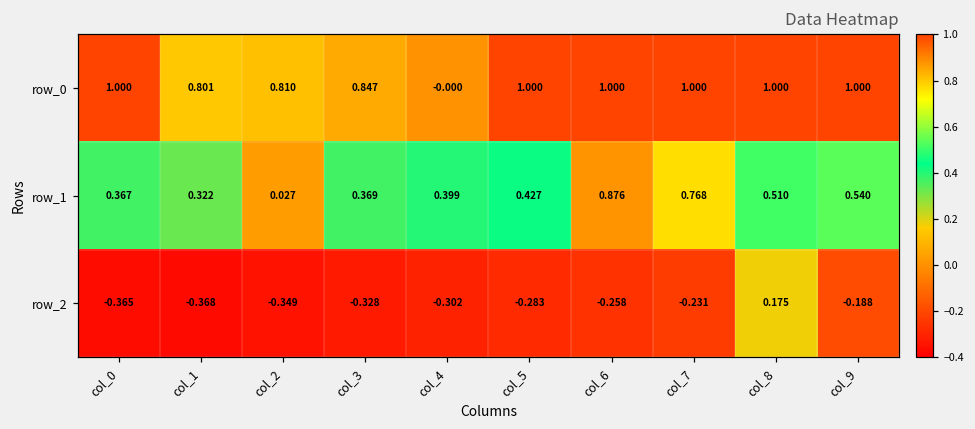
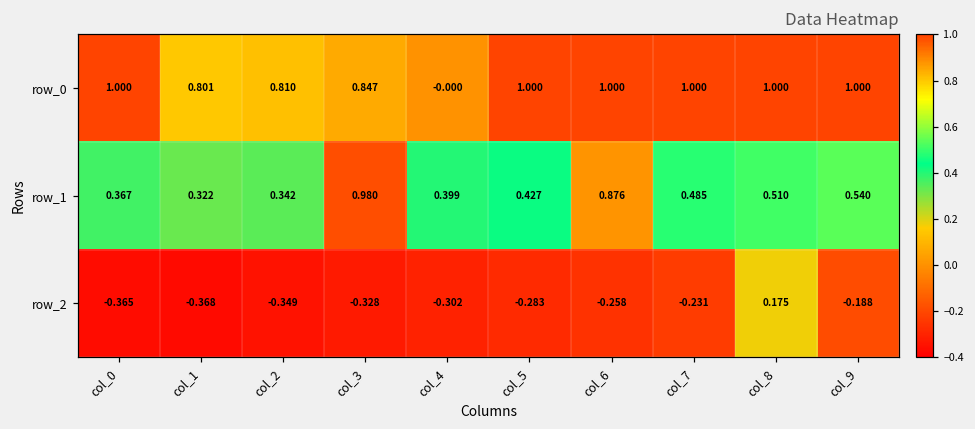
  {
    "row_0": {
      "col_0": 1.000,
      "col_1": 0.801,
      "col_2": 0.810,
      "col_3": 0.847,
      "col_4": -0.000,
      "col_5": 1.000,
      "col_6": 1.000,
      "col_7": 1.000,
      "col_8": 1.000,
      "col_9": 1.000
    },
    "row_1": {
      "col_0": 0.367,
      "col_1": 0.322,
-     "col_2": 0.027,
-     "col_3": 0.369,
+     "col_2": 0.342,
+     "col_3": 0.980,
      "col_4": 0.399,
      "col_5": 0.427,
      "col_6": 0.876,
-     "col_7": 0.768,
+     "col_7": 0.485,
      "col_8": 0.510,
      "col_9": 0.540
    },
    "row_2": {
      "col_0": -0.365,
      "col_1": -0.368,
      "col_2": -0.349,
      "col_3": -0.328,
      "col_4": -0.302,
      "col_5": -0.283,
      "col_6": -0.258,
      "col_7": -0.231,
      "col_8": 0.175,
      "col_9": -0.188
    }
  }
